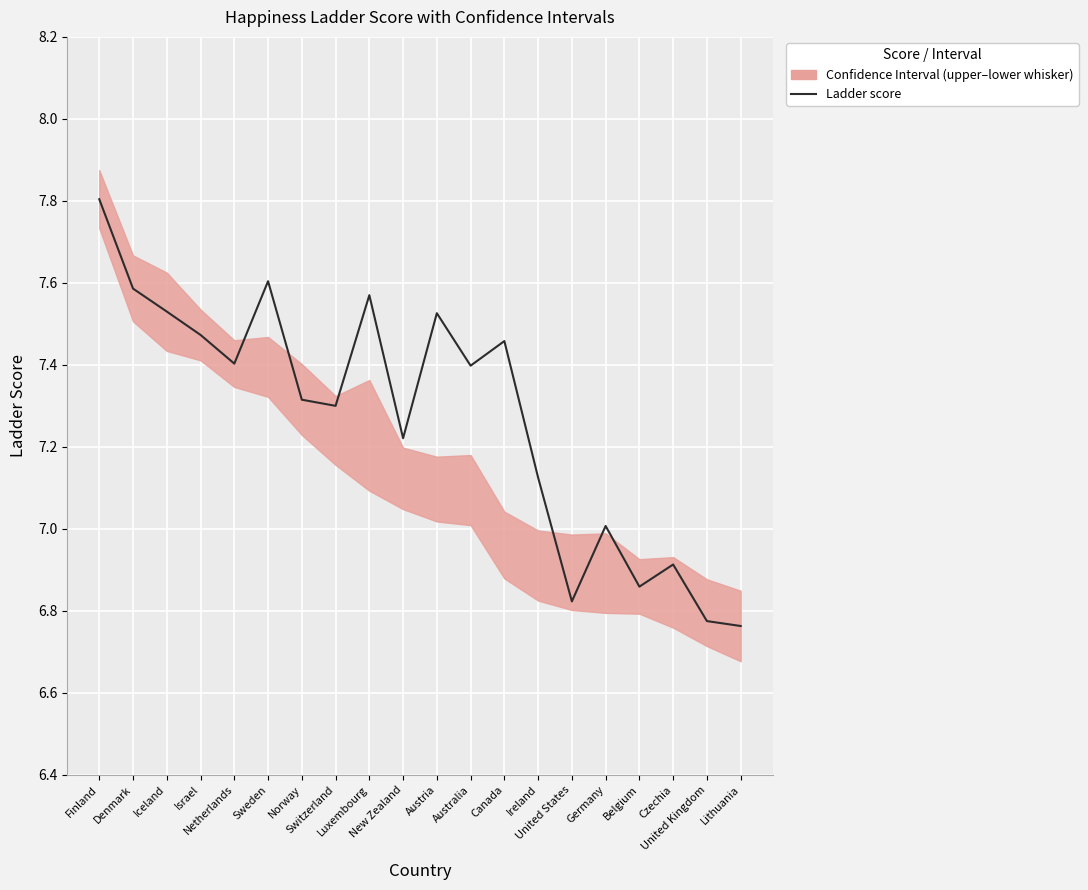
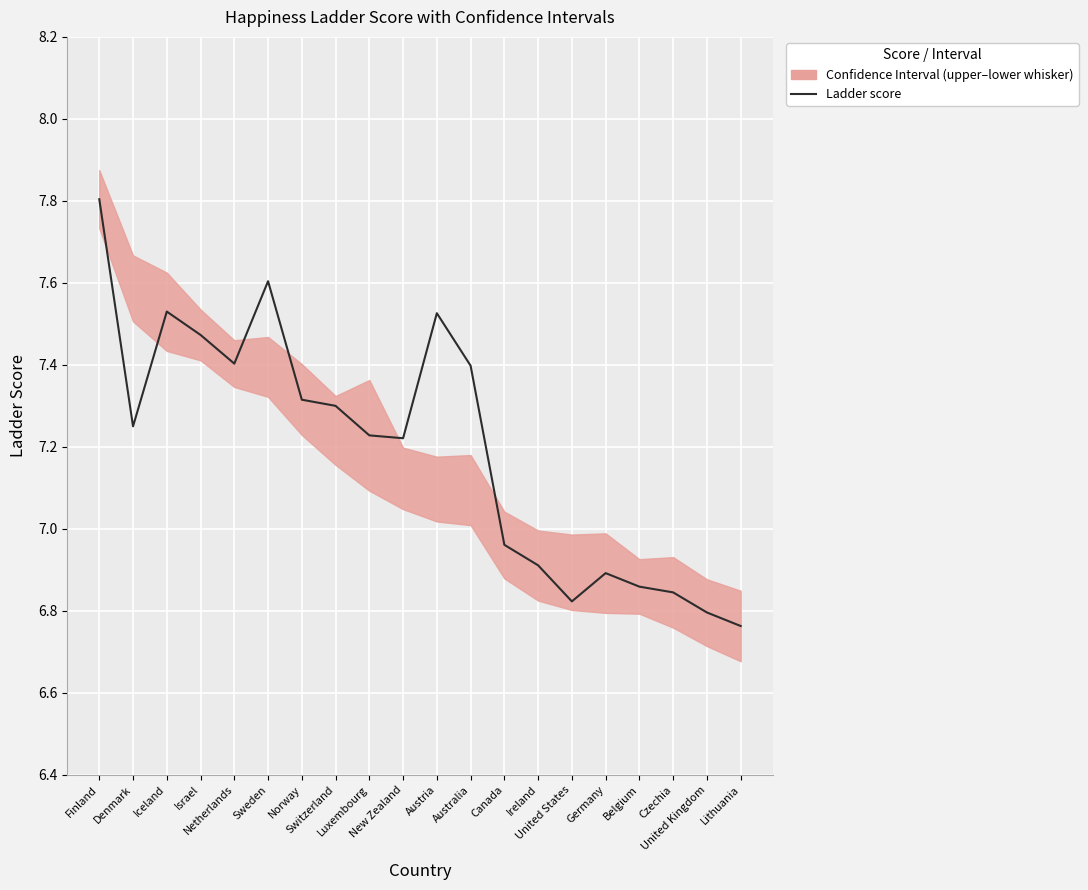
  {
    "Ladder score": {
      "Finland": 7.80,
-     "Denmark": 7.59,
+     "Denmark": 7.25,
      "Iceland": 7.53,
      "Israel": 7.47,
      "Netherlands": 7.40,
      "Sweden": 7.60,
      "Norway": 7.32,
      "Switzerland": 7.30,
-     "Luxembourg": 7.57,
+     "Luxembourg": 7.23,
      "New Zealand": 7.22,
      "Austria": 7.53,
      "Australia": 7.40,
-     "Canada": 7.46,
-     "Ireland": 7.13,
+     "Canada": 6.96,
+     "Ireland": 6.91,
      "United States": 6.82,
-     "Germany": 7.01,
+     "Germany": 6.89,
      "Belgium": 6.86,
-     "Czechia": 6.91,
-     "United Kingdom": 6.78,
+     "Czechia": 6.85,
+     "United Kingdom": 6.80,
      "Lithuania": 6.76
    }
  }
